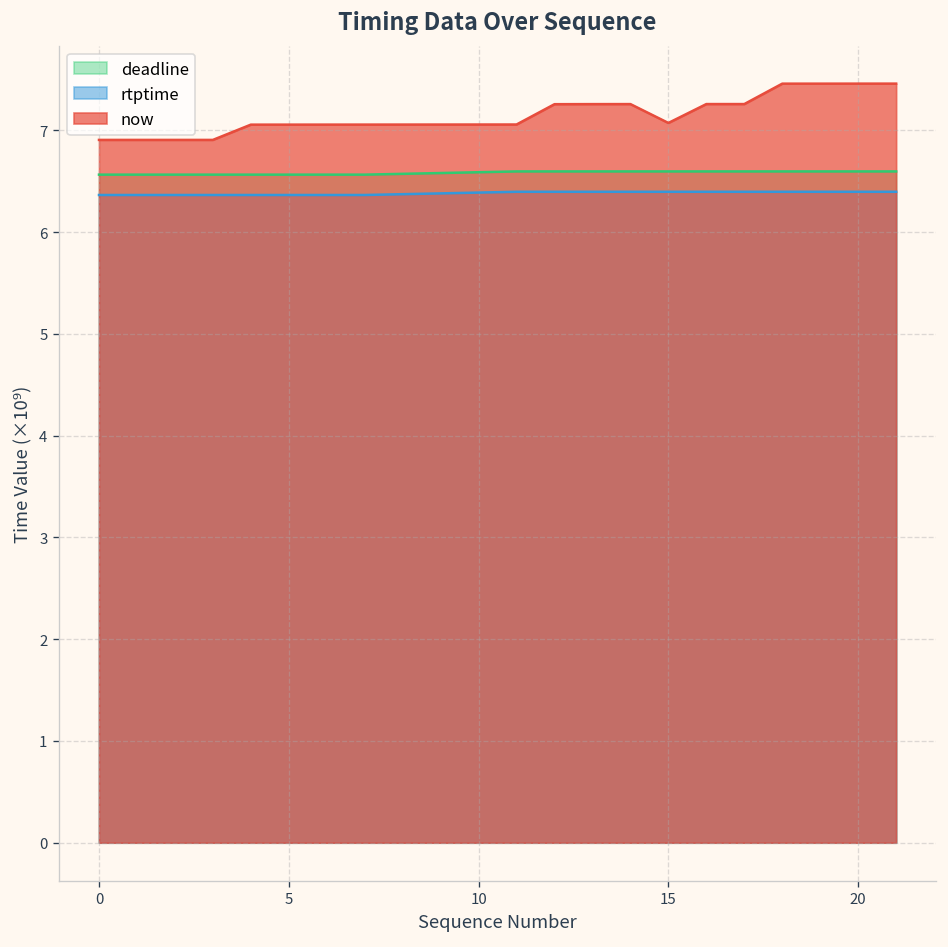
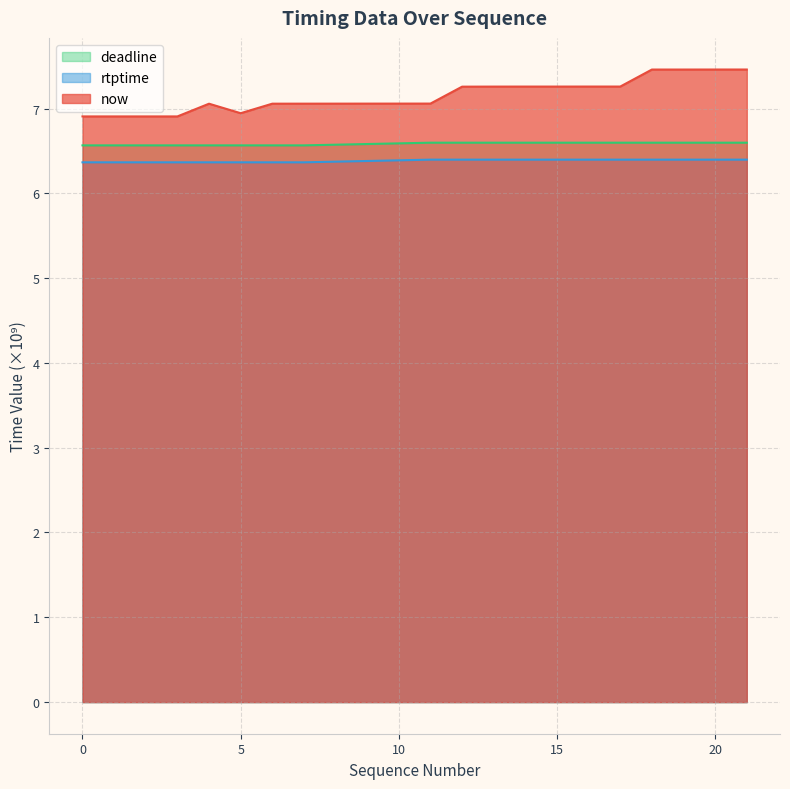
  {
    "deadline": {
      "0": 6.6,
      "5": 6.6,
      "15": 6.6,
      "20": 6.6
    },
    "rtptime": {
      "0": 6.4,
      "5": 6.4,
      "15": 6.4,
      "20": 6.4
    },
    "now": {
      "0": 6.9,
-     "5": 7.1,
-     "15": 7.1,
+     "5": 6.9,
+     "15": 7.3,
      "20": 7.5
    }
  }
